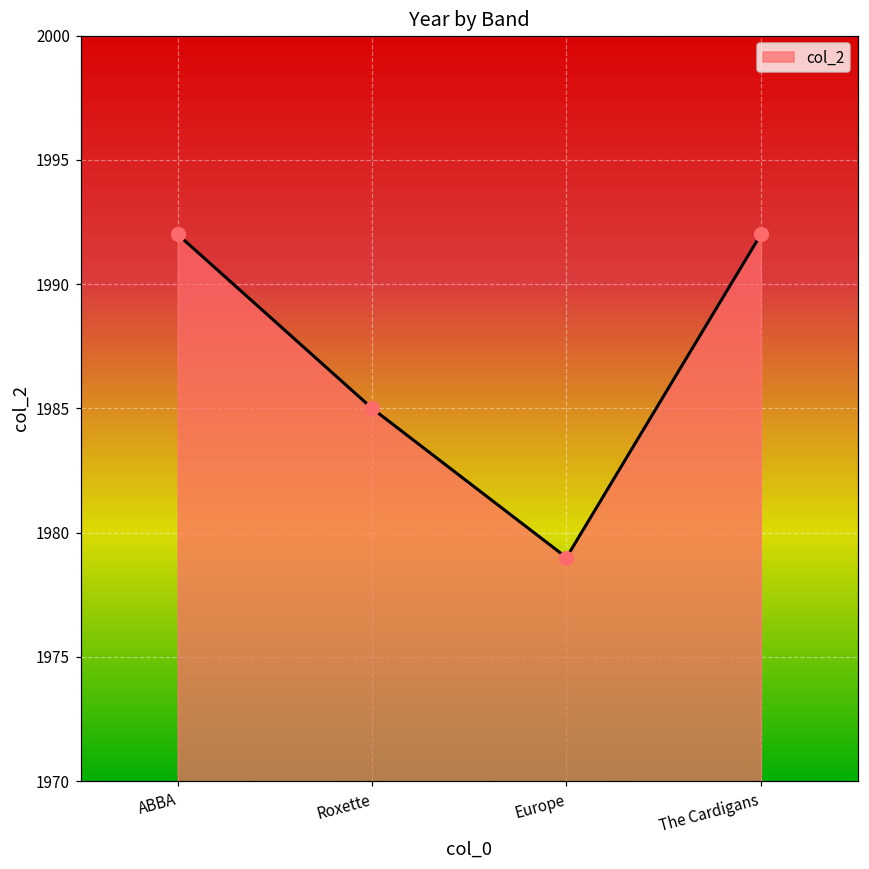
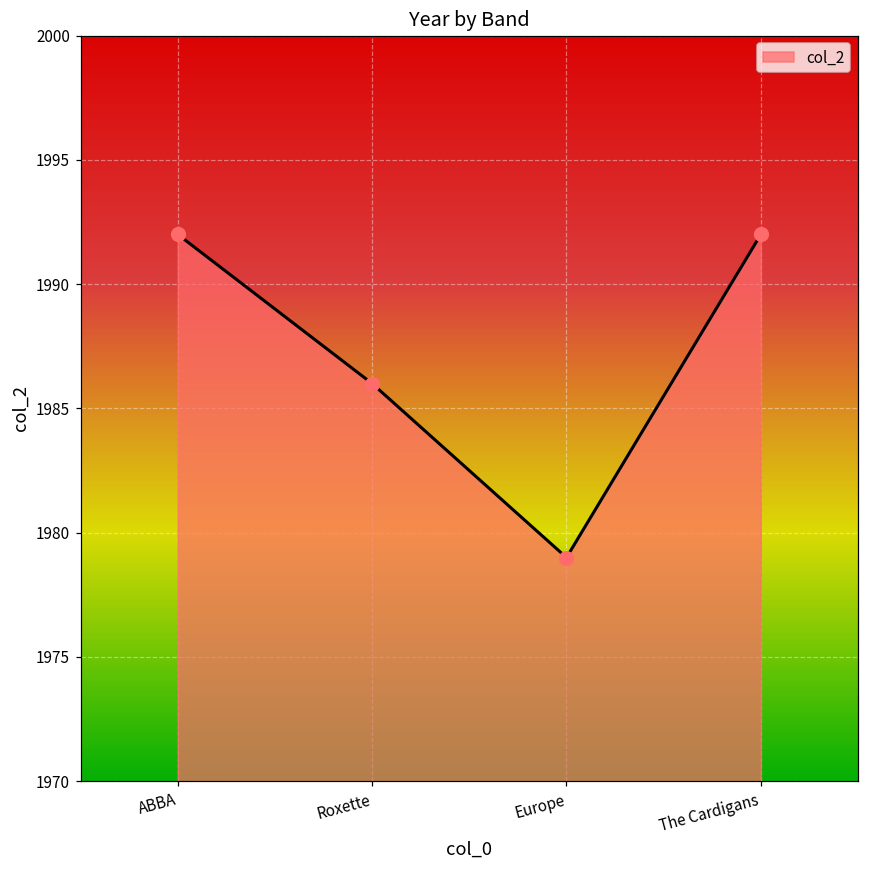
  {
    "ABBA": 1992,
-   "Roxette": 1985,
+   "Roxette": 1986,
    "Europe": 1979,
    "The Cardigans": 1992
  }
